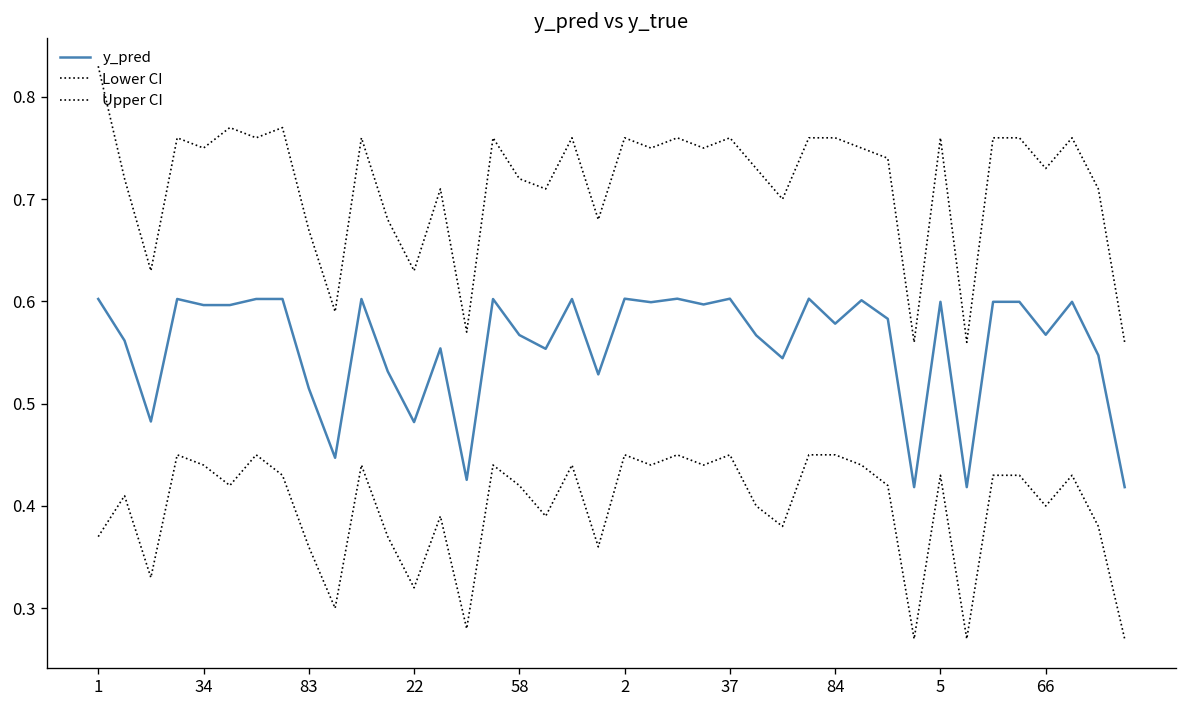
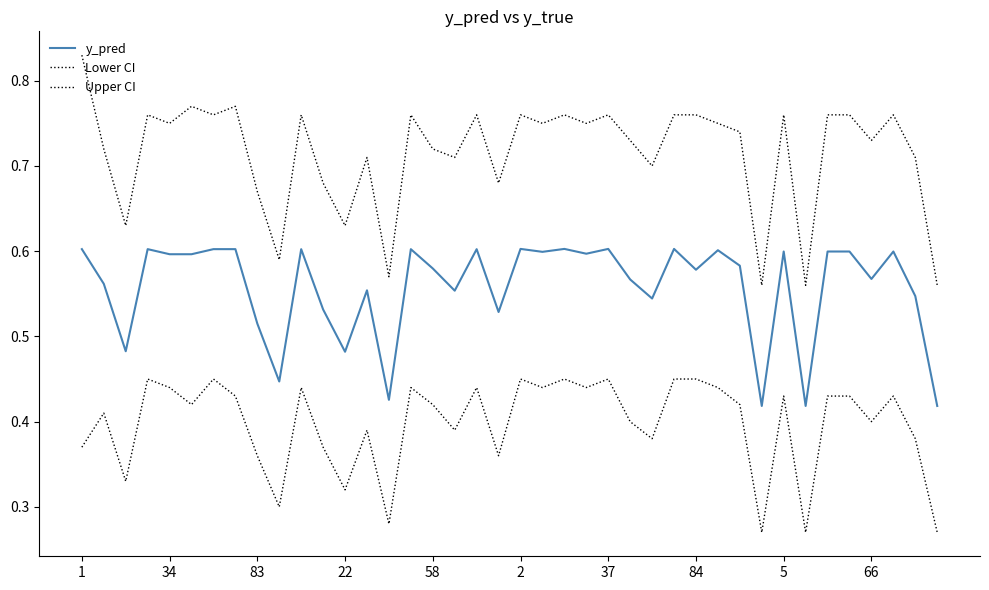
  {
    "y_pred": {
      "83": 0.52,
-     "58": 0.57,
+     "58": 0.58,
      "84": 0.58,
      "66": 0.57
    }
  }
